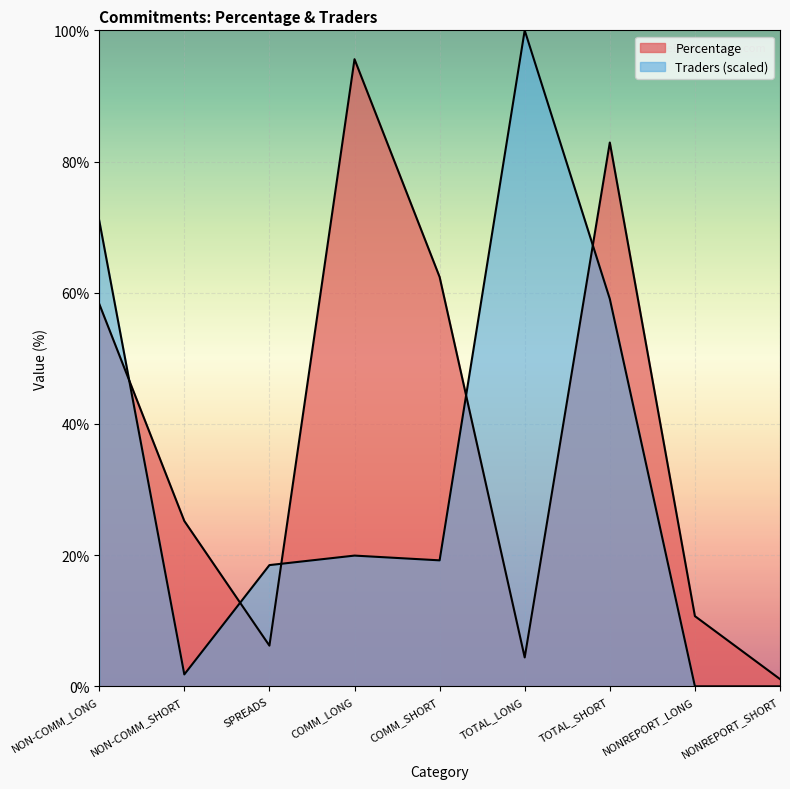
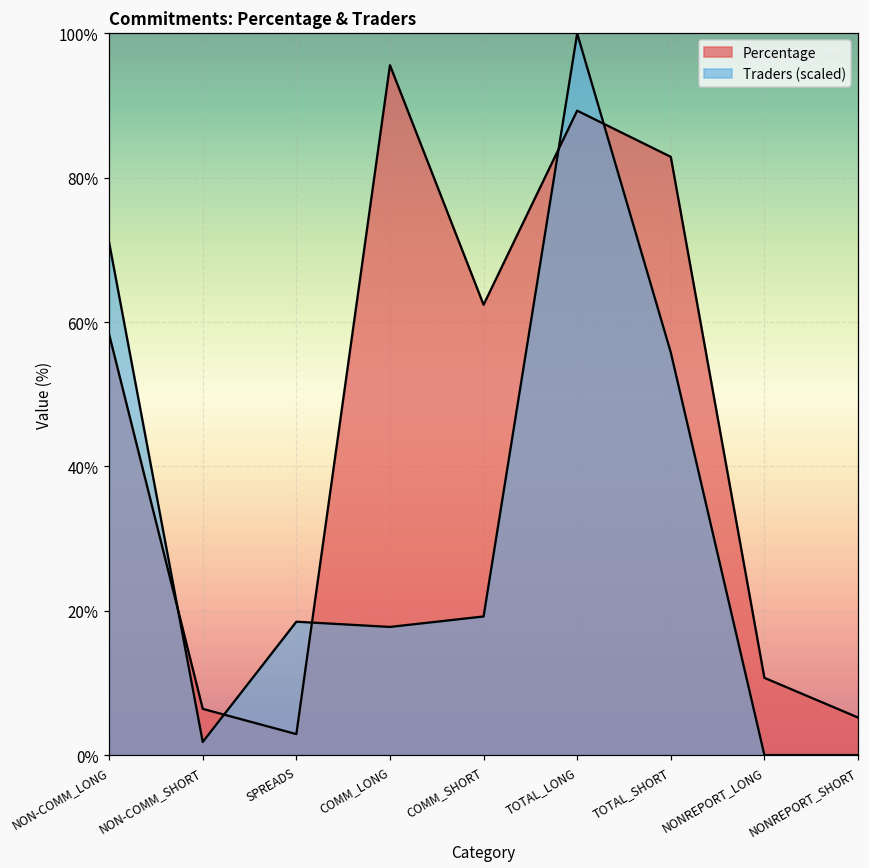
  {
    "Percentage": {
      "NON-COMM_LONG": "58%",
-     "NON-COMM_SHORT": "25%",
-     "SPREADS": "6%",
+     "NON-COMM_SHORT": "6%",
+     "SPREADS": "3%",
      "COMM_LONG": "96%",
      "COMM_SHORT": "62%",
-     "TOTAL_LONG": "4%",
+     "TOTAL_LONG": "89%",
      "TOTAL_SHORT": "83%",
      "NONREPORT_LONG": "11%",
-     "NONREPORT_SHORT": "1%"
+     "NONREPORT_SHORT": "5%"
    },
    "Traders (scaled)": {
      "NON-COMM_LONG": "71%",
      "NON-COMM_SHORT": "2%",
      "SPREADS": "18%",
-     "COMM_LONG": "20%",
+     "COMM_LONG": "18%",
      "COMM_SHORT": "19%",
      "TOTAL_LONG": "100%",
-     "TOTAL_SHORT": "59%",
+     "TOTAL_SHORT": "56%",
      "NONREPORT_LONG": "0%",
      "NONREPORT_SHORT": "0%"
    }
  }
